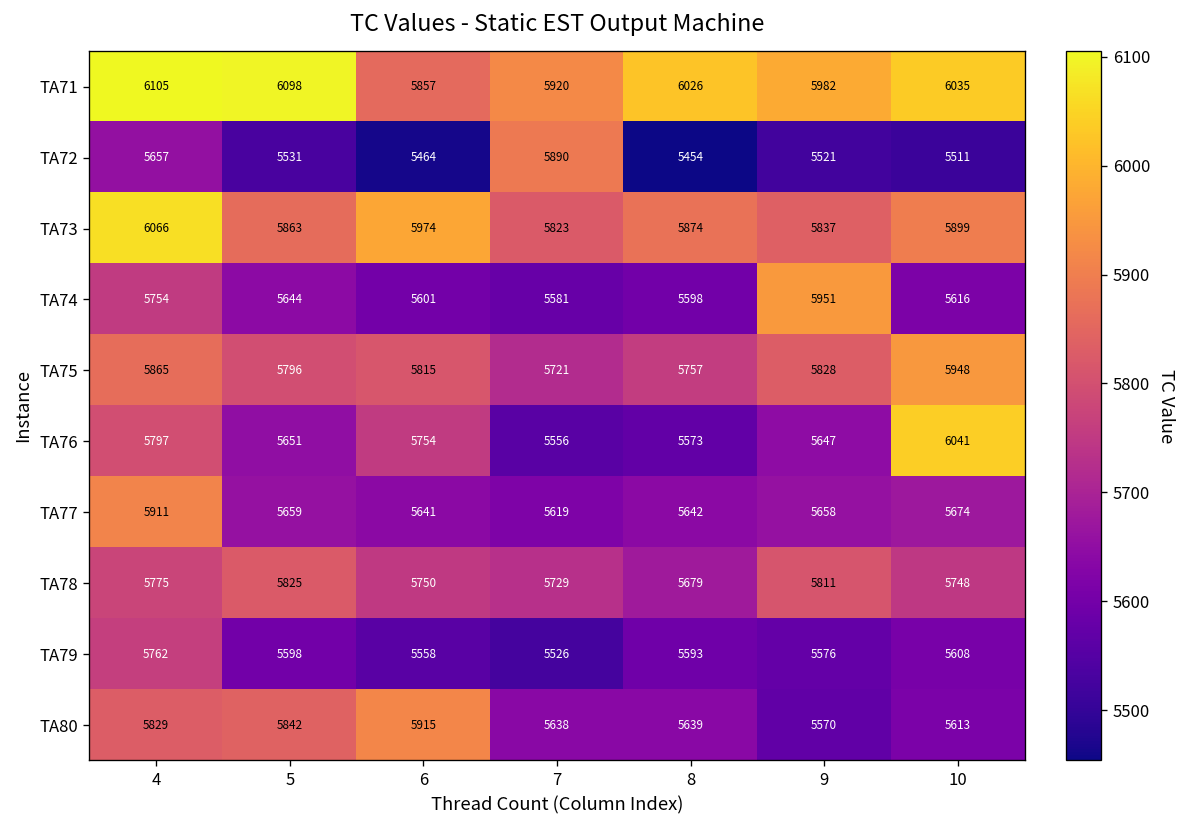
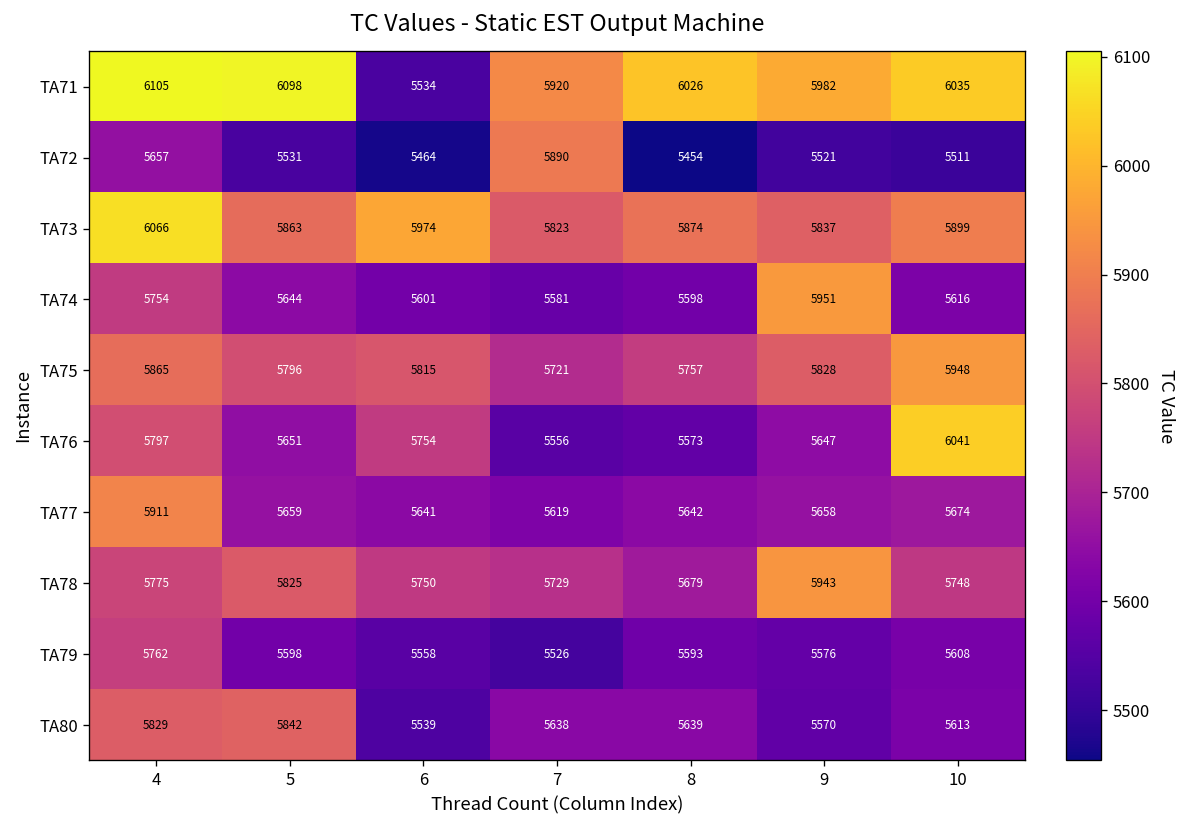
  {
    "TA71": {
      "4": 6105,
      "5": 6098,
-     "6": 5857,
+     "6": 5534,
      "7": 5920,
      "8": 6026,
      "9": 5982,
      "10": 6035
    },
    "TA72": {
      "4": 5657,
      "5": 5531,
      "6": 5464,
      "7": 5890,
      "8": 5454,
      "9": 5521,
      "10": 5511
    },
    "TA73": {
      "4": 6066,
      "5": 5863,
      "6": 5974,
      "7": 5823,
      "8": 5874,
      "9": 5837,
      "10": 5899
    },
    "TA74": {
      "4": 5754,
      "5": 5644,
      "6": 5601,
      "7": 5581,
      "8": 5598,
      "9": 5951,
      "10": 5616
    },
    "TA75": {
      "4": 5865,
      "5": 5796,
      "6": 5815,
      "7": 5721,
      "8": 5757,
      "9": 5828,
      "10": 5948
    },
    "TA76": {
      "4": 5797,
      "5": 5651,
      "6": 5754,
      "7": 5556,
      "8": 5573,
      "9": 5647,
      "10": 6041
    },
    "TA77": {
      "4": 5911,
      "5": 5659,
      "6": 5641,
      "7": 5619,
      "8": 5642,
      "9": 5658,
      "10": 5674
    },
    "TA78": {
      "4": 5775,
      "5": 5825,
      "6": 5750,
      "7": 5729,
      "8": 5679,
-     "9": 5811,
+     "9": 5943,
      "10": 5748
    },
    "TA79": {
      "4": 5762,
      "5": 5598,
      "6": 5558,
      "7": 5526,
      "8": 5593,
      "9": 5576,
      "10": 5608
    },
    "TA80": {
      "4": 5829,
      "5": 5842,
-     "6": 5915,
+     "6": 5539,
      "7": 5638,
      "8": 5639,
      "9": 5570,
      "10": 5613
    }
  }
